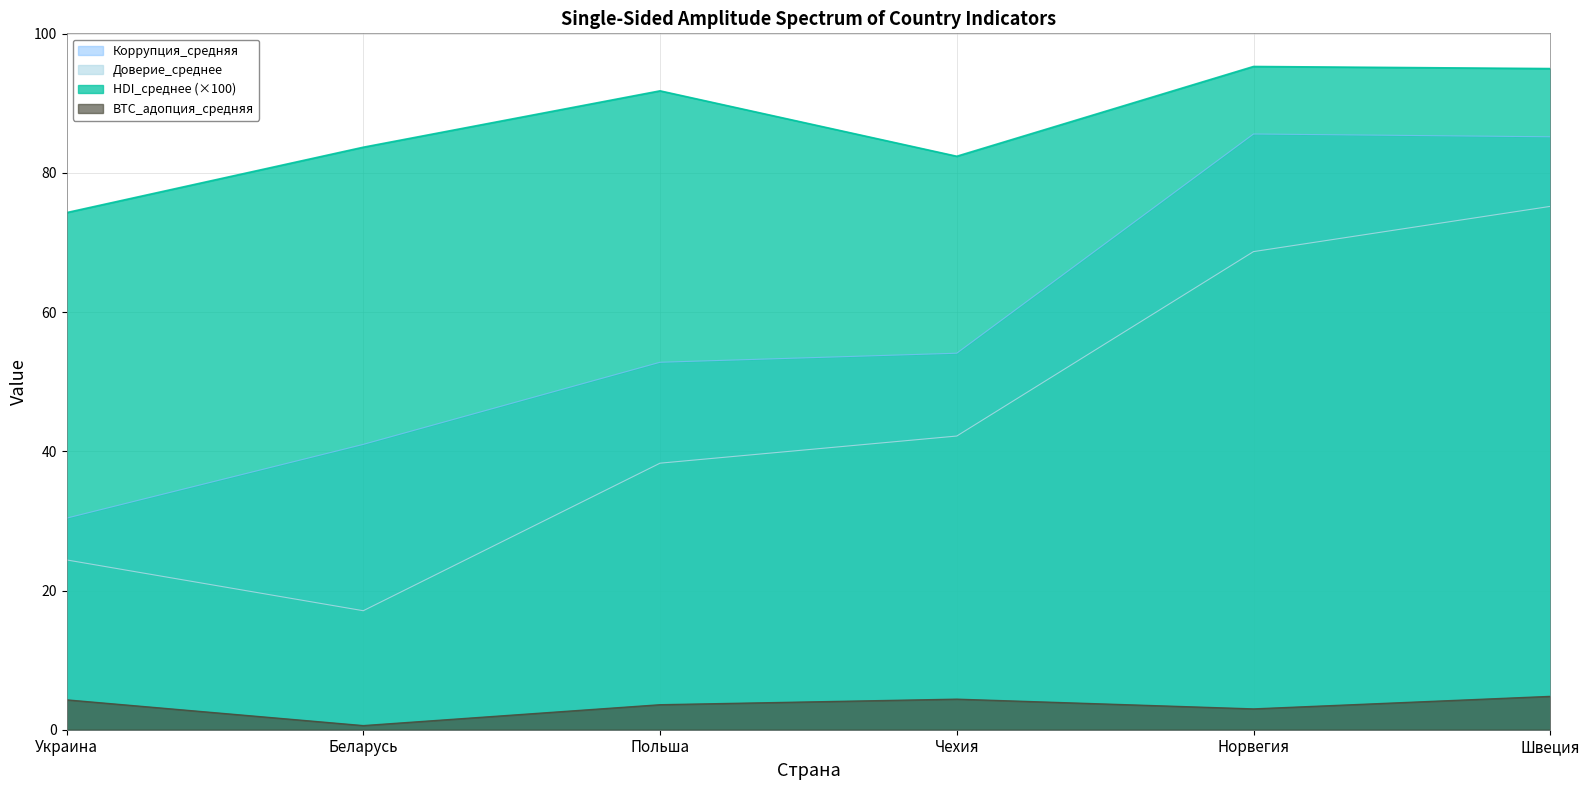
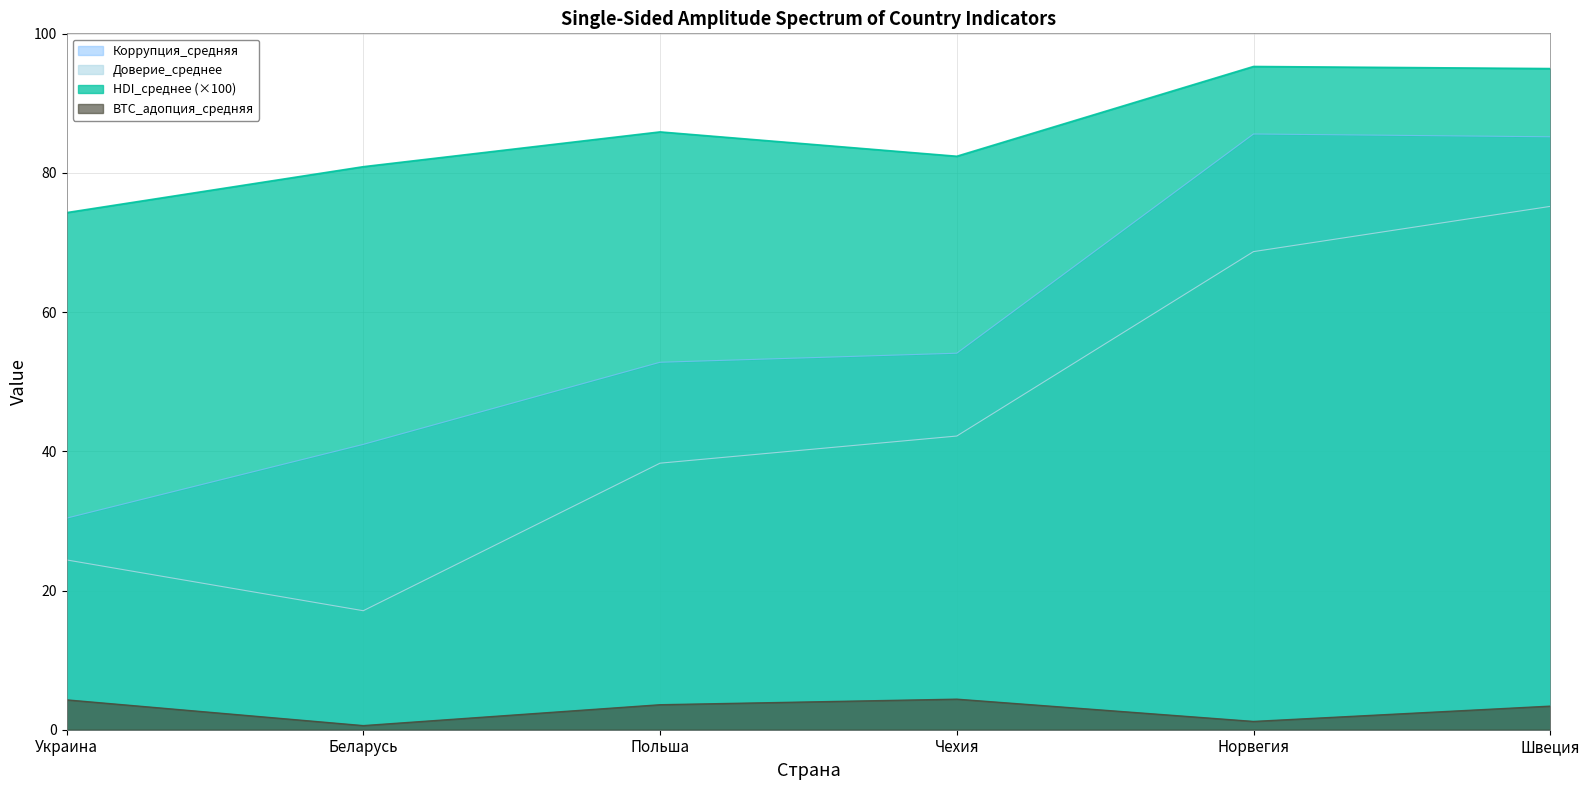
  {
    "HDI_среднее (×100)": {
      "Украина": 74,
-     "Беларусь": 84,
-     "Польша": 92,
+     "Беларусь": 81,
+     "Польша": 86,
      "Чехия": 82,
      "Норвегия": 95,
      "Швеция": 95
    },
    "BTC_адопция_средняя": {
      "Украина": 4,
      "Беларусь": 1,
      "Польша": 4,
      "Чехия": 4,
-     "Норвегия": 3,
-     "Швеция": 5
+     "Норвегия": 1,
+     "Швеция": 3
    }
  }
